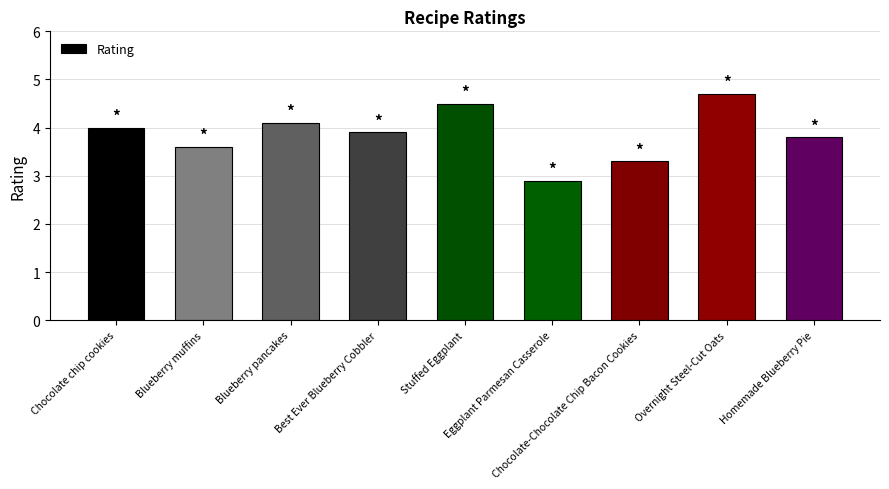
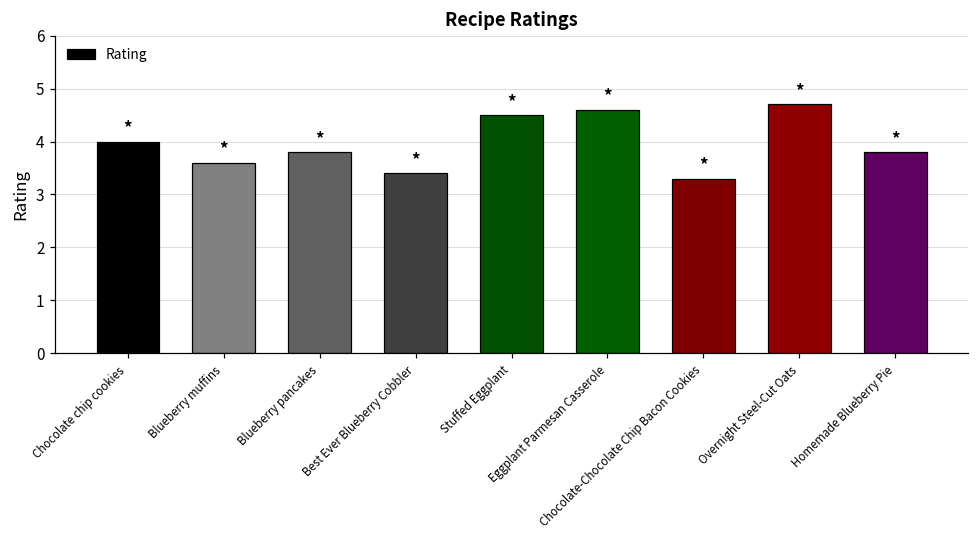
  {
    "Chocolate chip cookies": 4.0,
    "Blueberry muffins": 3.6,
-   "Blueberry pancakes": 4.1,
-   "Best Ever Blueberry Cobbler": 3.9,
+   "Blueberry pancakes": 3.8,
+   "Best Ever Blueberry Cobbler": 3.4,
    "Stuffed Eggplant": 4.5,
-   "Eggplant Parmesan Casserole": 2.9,
+   "Eggplant Parmesan Casserole": 4.6,
    "Chocolate-Chocolate Chip Bacon Cookies": 3.3,
    "Overnight Steel-Cut Oats": 4.7,
    "Homemade Blueberry Pie": 3.8
  }
